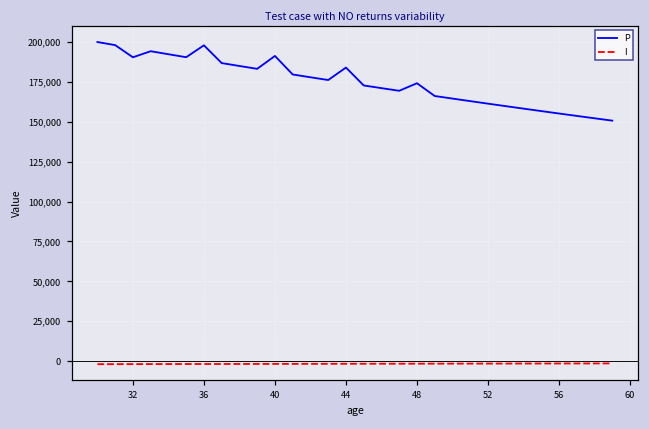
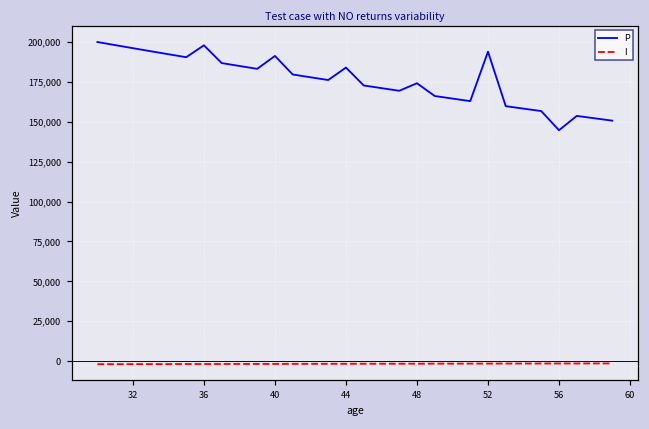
  {
    "P": {
-     "32": "190,000",
+     "32": "196,000",
      "36": "198,000",
      "40": "191,000",
      "44": "184,000",
      "48": "174,000",
-     "52": "161,000",
-     "56": "155,000"
+     "52": "194,000",
+     "56": "145,000"
    },
    "I": {
      "32": "-2,000",
      "36": "-2,000",
      "40": "-2,000",
      "44": "-2,000",
      "48": "-2,000",
      "52": "-2,000",
      "56": "-2,000"
    }
  }
